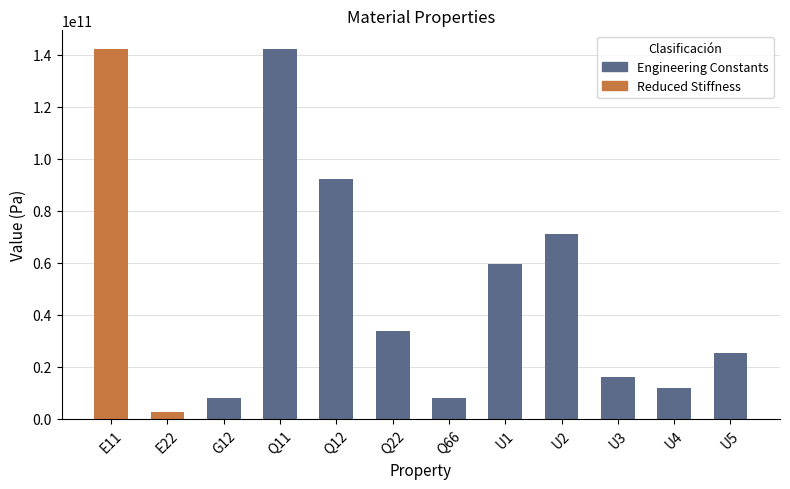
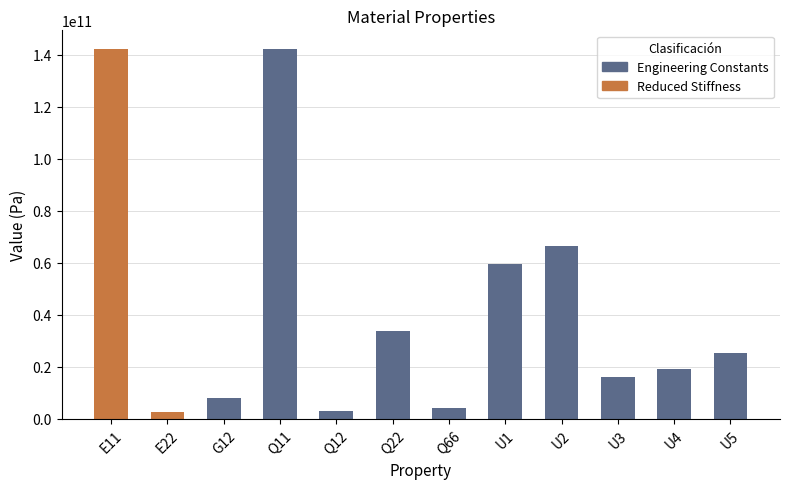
  {
    "E11": 142000000000,
    "E22": 2000000000,
    "G12": 8000000000,
    "Q11": 142000000000,
-   "Q12": 92000000000,
+   "Q12": 3000000000,
    "Q22": 34000000000,
-   "Q66": 8000000000,
+   "Q66": 4000000000,
    "U1": 60000000000,
-   "U2": 71000000000,
+   "U2": 67000000000,
    "U3": 16000000000,
-   "U4": 12000000000,
+   "U4": 19000000000,
    "U5": 25000000000
  }
